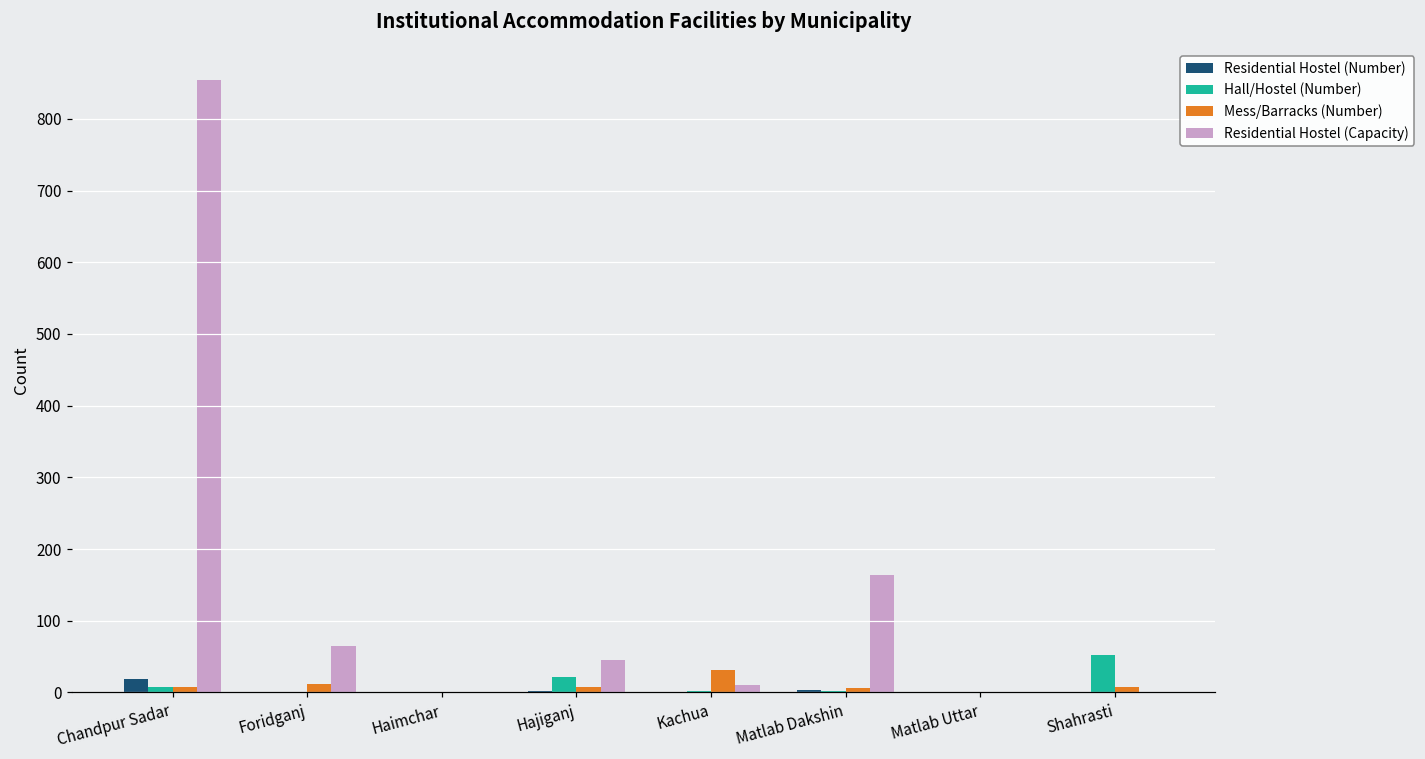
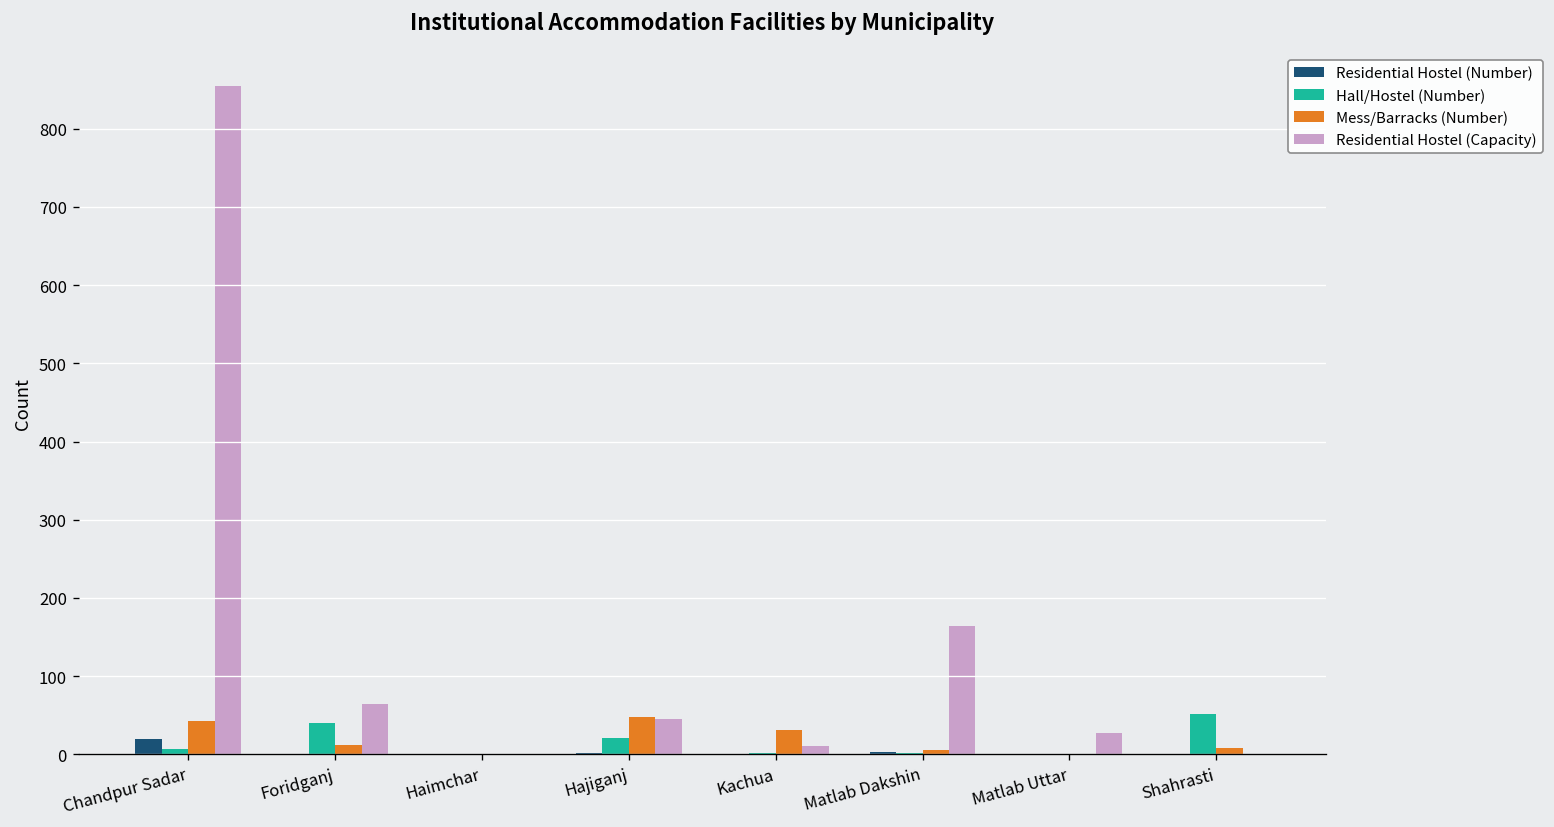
  {
    "Residential Hostel (Number)": {
      "Chandpur Sadar": 20,
      "Foridganj": 0,
      "Haimchar": 0,
      "Matlab Uttar": 0,
      "Shahrasti": 0
    },
    "Hall/Hostel (Number)": {
      "Chandpur Sadar": 10,
-     "Foridganj": 0,
+     "Foridganj": 40,
      "Haimchar": 0,
      "Hajiganj": 20,
      "Matlab Uttar": 0,
      "Shahrasti": 50
    },
    "Mess/Barracks (Number)": {
-     "Chandpur Sadar": 10,
+     "Chandpur Sadar": 40,
      "Foridganj": 10,
      "Haimchar": 0,
-     "Hajiganj": 10,
+     "Hajiganj": 50,
      "Kachua": 30,
      "Matlab Dakshin": 10,
      "Shahrasti": 10
    },
    "Residential Hostel (Capacity)": {
      "Chandpur Sadar": 860,
      "Foridganj": 60,
      "Haimchar": 0,
      "Hajiganj": 50,
      "Kachua": 10,
      "Matlab Dakshin": 160,
-     "Matlab Uttar": 0,
+     "Matlab Uttar": 30,
      "Shahrasti": 0
    }
  }
